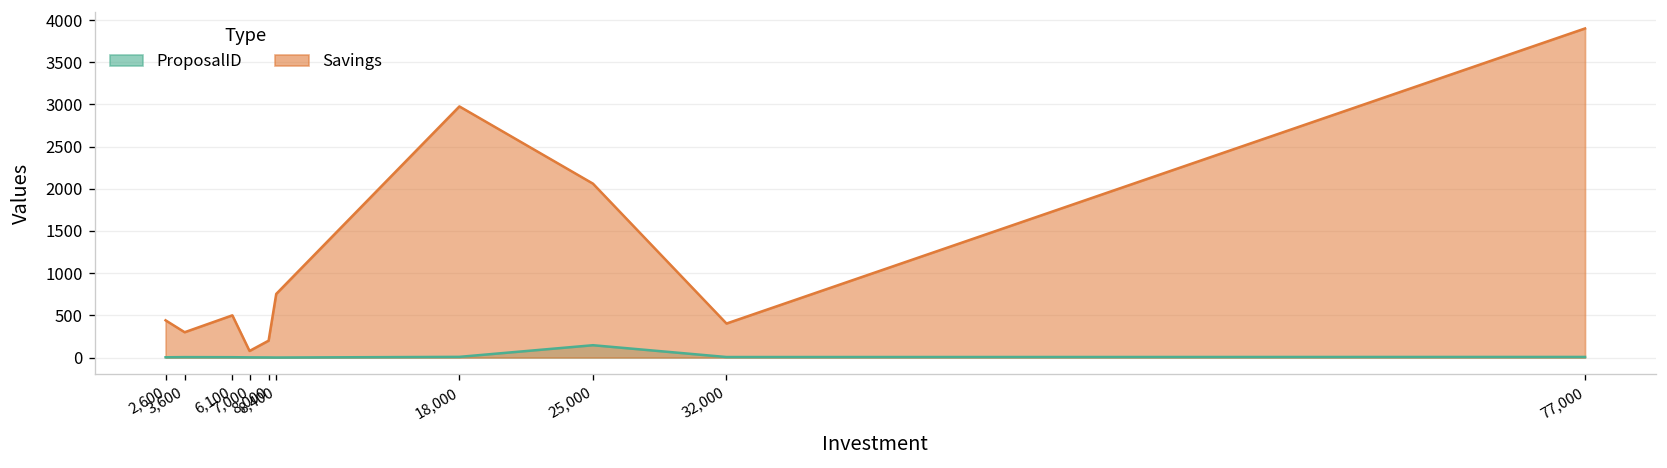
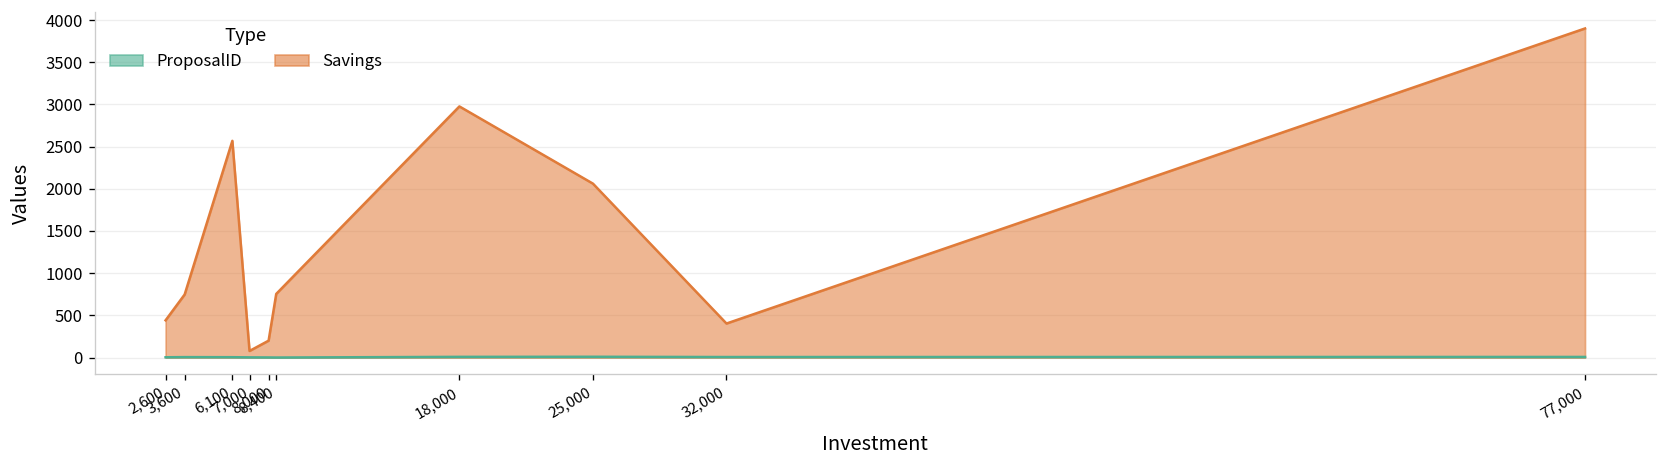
  {
    "ProposalID": {
      "2,600": 0,
      "3,600": 0,
      "6,100": 0,
      "7,000": 0,
      "8,000": 0,
      "8,400": 0,
      "18,000": 0,
-     "25,000": 100,
+     "25,000": 0,
      "32,000": 0,
      "77,000": 0
    },
    "Savings": {
      "2,600": 400,
-     "3,600": 300,
-     "6,100": 500,
+     "3,600": 700,
+     "6,100": 2600,
      "7,000": 100,
      "8,000": 200,
      "8,400": 800,
      "18,000": 3000,
      "25,000": 2100,
      "32,000": 400,
      "77,000": 3900
    }
  }
